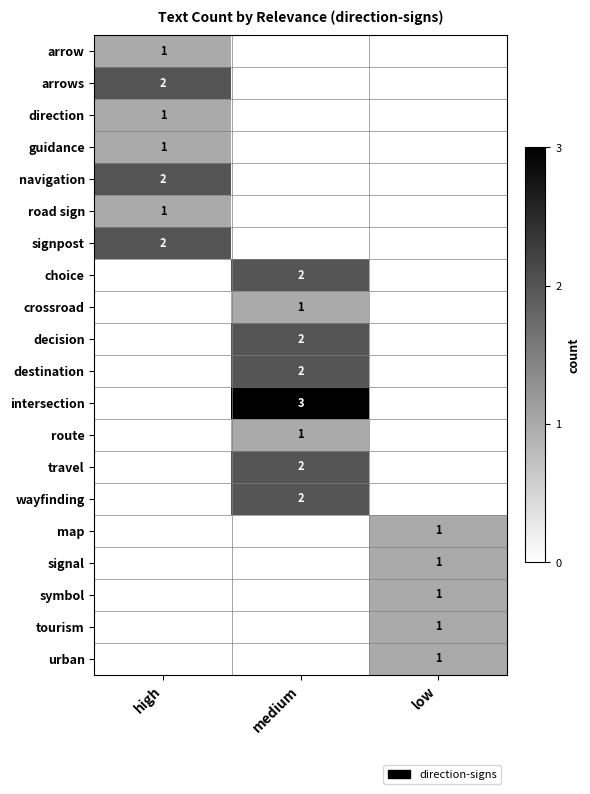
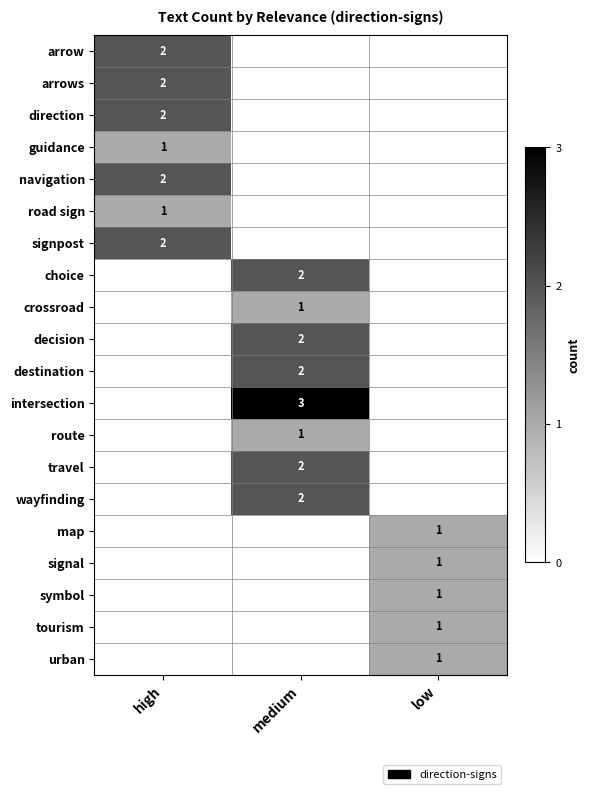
  {
    "arrow": {
-     "high": 1
+     "high": 2
    },
    "arrows": {
      "high": 2
    },
    "direction": {
-     "high": 1
+     "high": 2
    },
    "guidance": {
      "high": 1
    },
    "navigation": {
      "high": 2
    },
    "road sign": {
      "high": 1
    },
    "signpost": {
      "high": 2
    },
    "choice": {
      "medium": 2
    },
    "crossroad": {
      "medium": 1
    },
    "decision": {
      "medium": 2
    },
    "destination": {
      "medium": 2
    },
    "intersection": {
      "medium": 3
    },
    "route": {
      "medium": 1
    },
    "travel": {
      "medium": 2
    },
    "wayfinding": {
      "medium": 2
    },
    "map": {
      "low": 1
    },
    "signal": {
      "low": 1
    },
    "symbol": {
      "low": 1
    },
    "tourism": {
      "low": 1
    },
    "urban": {
      "low": 1
    }
  }
